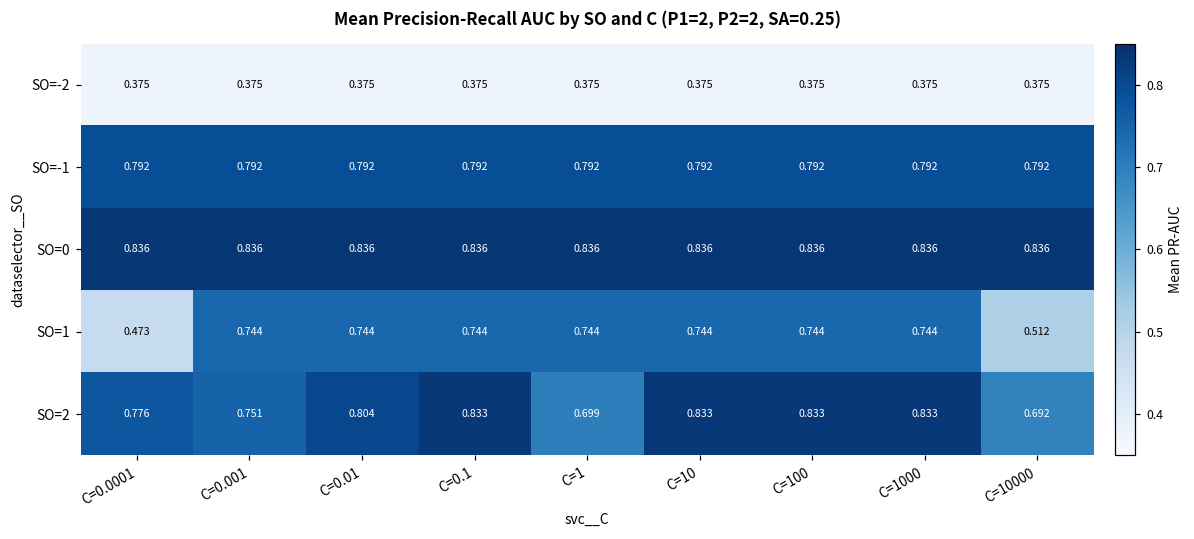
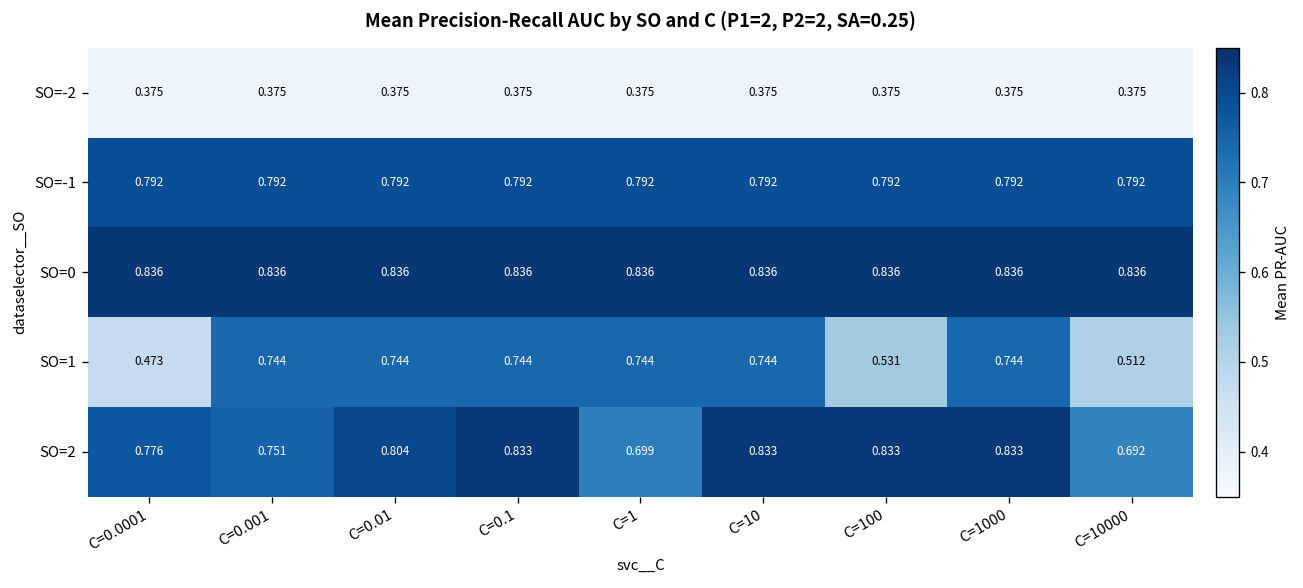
  {
    "SO=-2": {
      "C=0.0001": 0.375,
      "C=0.001": 0.375,
      "C=0.01": 0.375,
      "C=0.1": 0.375,
      "C=1": 0.375,
      "C=10": 0.375,
      "C=100": 0.375,
      "C=1000": 0.375,
      "C=10000": 0.375
    },
    "SO=-1": {
      "C=0.0001": 0.792,
      "C=0.001": 0.792,
      "C=0.01": 0.792,
      "C=0.1": 0.792,
      "C=1": 0.792,
      "C=10": 0.792,
      "C=100": 0.792,
      "C=1000": 0.792,
      "C=10000": 0.792
    },
    "SO=0": {
      "C=0.0001": 0.836,
      "C=0.001": 0.836,
      "C=0.01": 0.836,
      "C=0.1": 0.836,
      "C=1": 0.836,
      "C=10": 0.836,
      "C=100": 0.836,
      "C=1000": 0.836,
      "C=10000": 0.836
    },
    "SO=1": {
      "C=0.0001": 0.473,
      "C=0.001": 0.744,
      "C=0.01": 0.744,
      "C=0.1": 0.744,
      "C=1": 0.744,
      "C=10": 0.744,
-     "C=100": 0.744,
+     "C=100": 0.531,
      "C=1000": 0.744,
      "C=10000": 0.512
    },
    "SO=2": {
      "C=0.0001": 0.776,
      "C=0.001": 0.751,
      "C=0.01": 0.804,
      "C=0.1": 0.833,
      "C=1": 0.699,
      "C=10": 0.833,
      "C=100": 0.833,
      "C=1000": 0.833,
      "C=10000": 0.692
    }
  }
